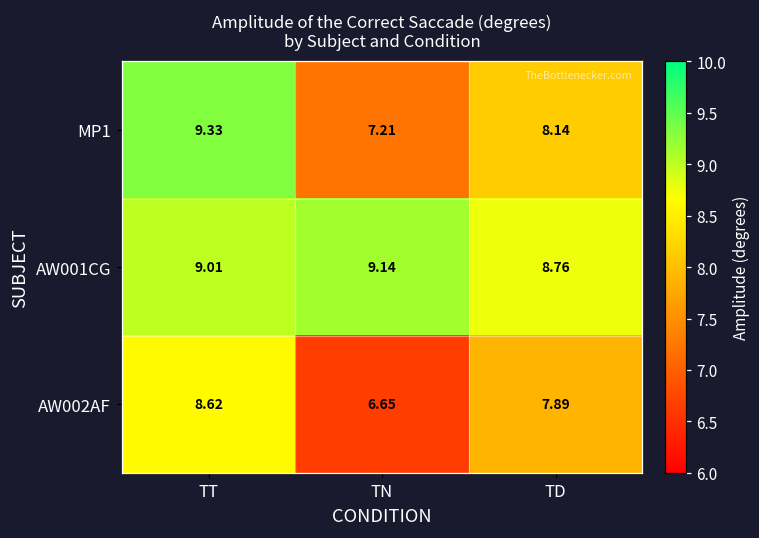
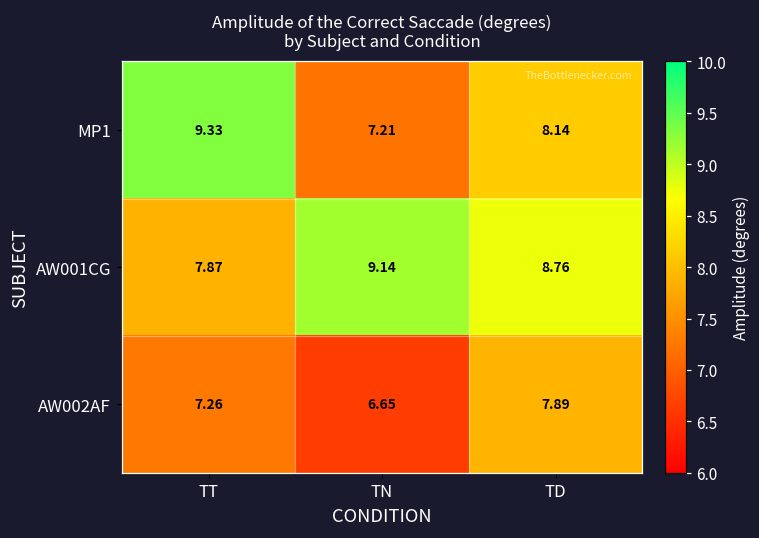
  {
    "MP1": {
      "TT": 9.33,
      "TN": 7.21
    },
    "AW001CG": {
-     "TT": 9.01,
+     "TT": 7.87,
      "TN": 9.14,
      "TD": 8.76
    },
    "AW002AF": {
-     "TT": 8.62,
+     "TT": 7.26,
      "TN": 6.65,
      "TD": 7.89
    }
  }
